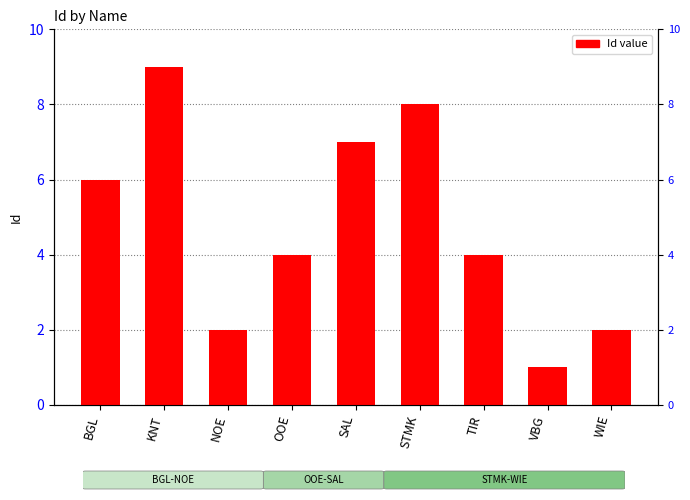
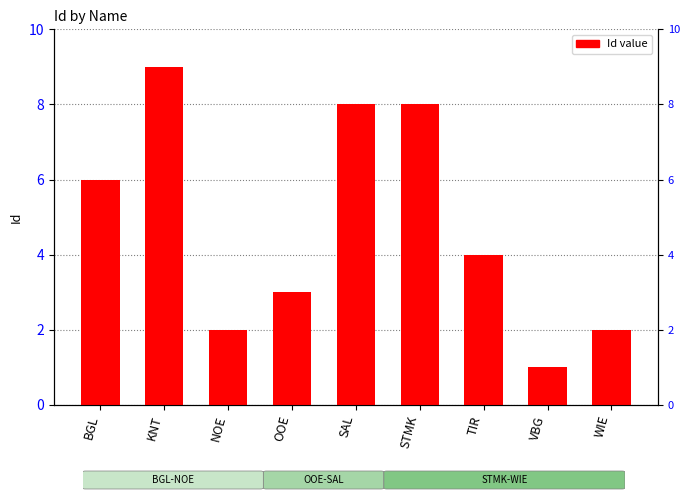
  {
    "BGL": 6,
    "KNT": 9,
    "NOE": 2,
-   "OOE": 4,
-   "SAL": 7,
+   "OOE": 3,
+   "SAL": 8,
    "STMK": 8,
    "TIR": 4,
    "VBG": 1,
    "WIE": 2
  }
